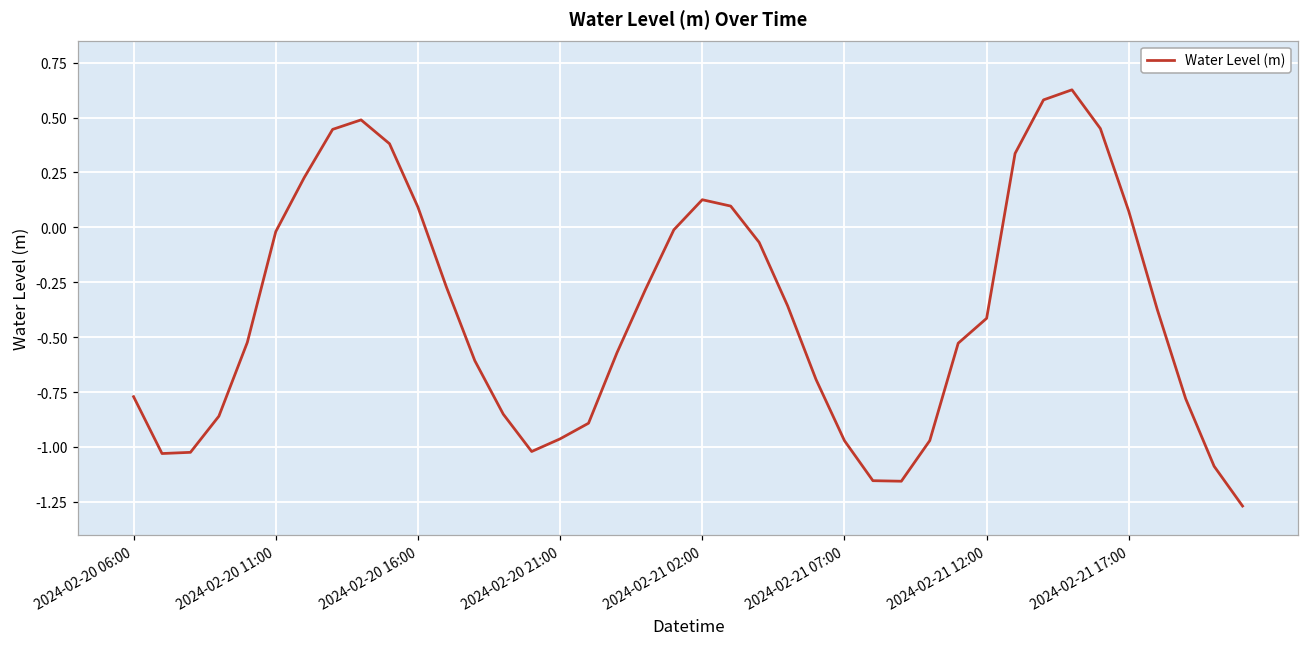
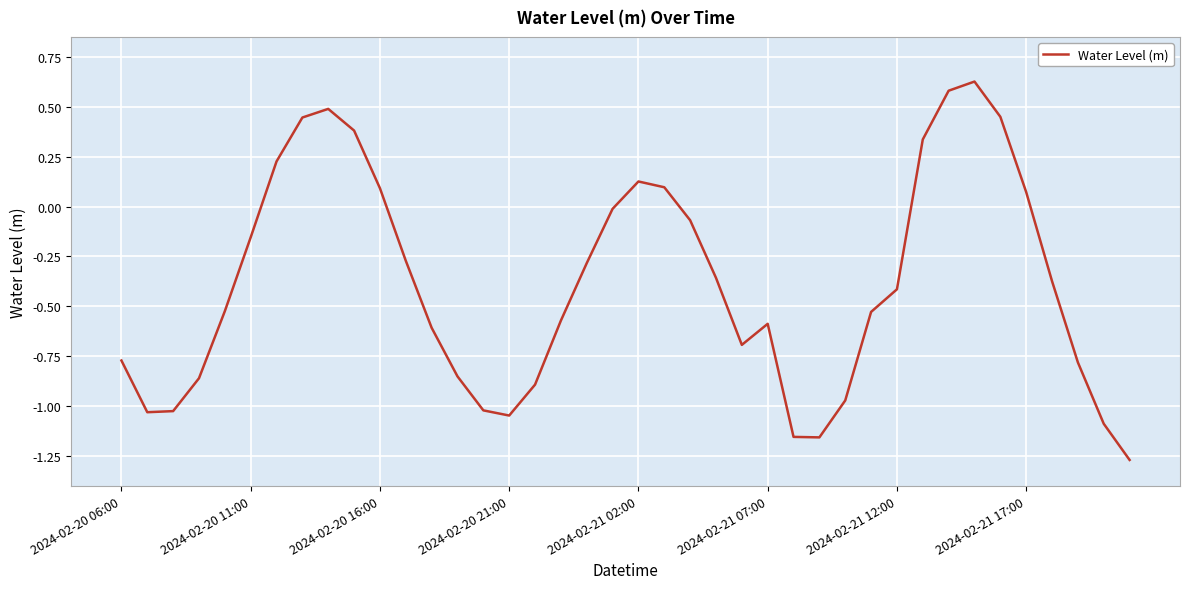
  {
    "2024-02-20 06:00": -0.77,
-   "2024-02-20 11:00": -0.02,
+   "2024-02-20 11:00": -0.15,
    "2024-02-20 16:00": 0.09,
-   "2024-02-20 21:00": -0.96,
+   "2024-02-20 21:00": -1.05,
    "2024-02-21 02:00": 0.13,
-   "2024-02-21 07:00": -0.97,
+   "2024-02-21 07:00": -0.59,
    "2024-02-21 12:00": -0.41,
    "2024-02-21 17:00": 0.07
  }
